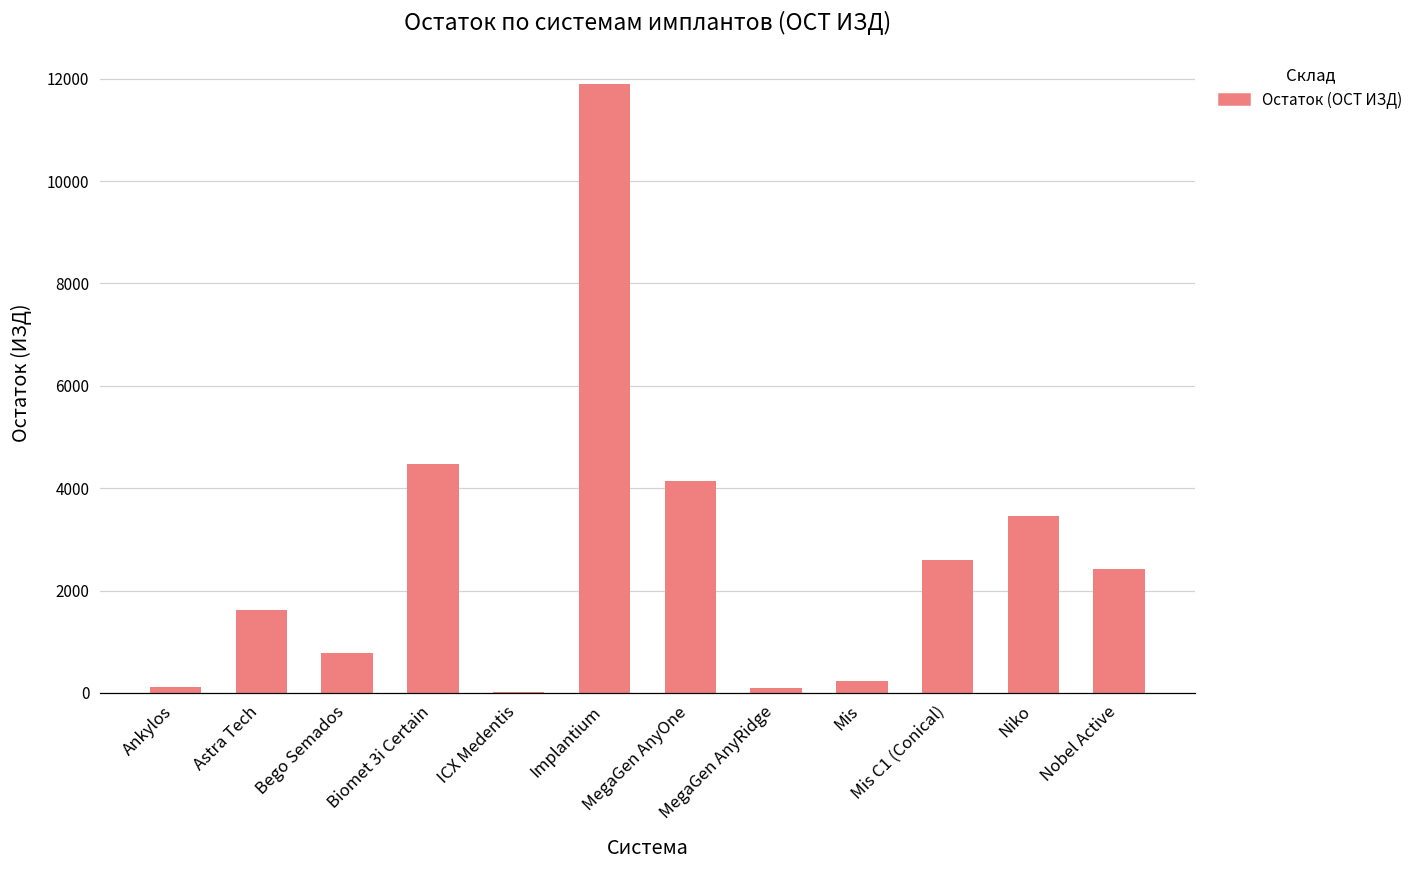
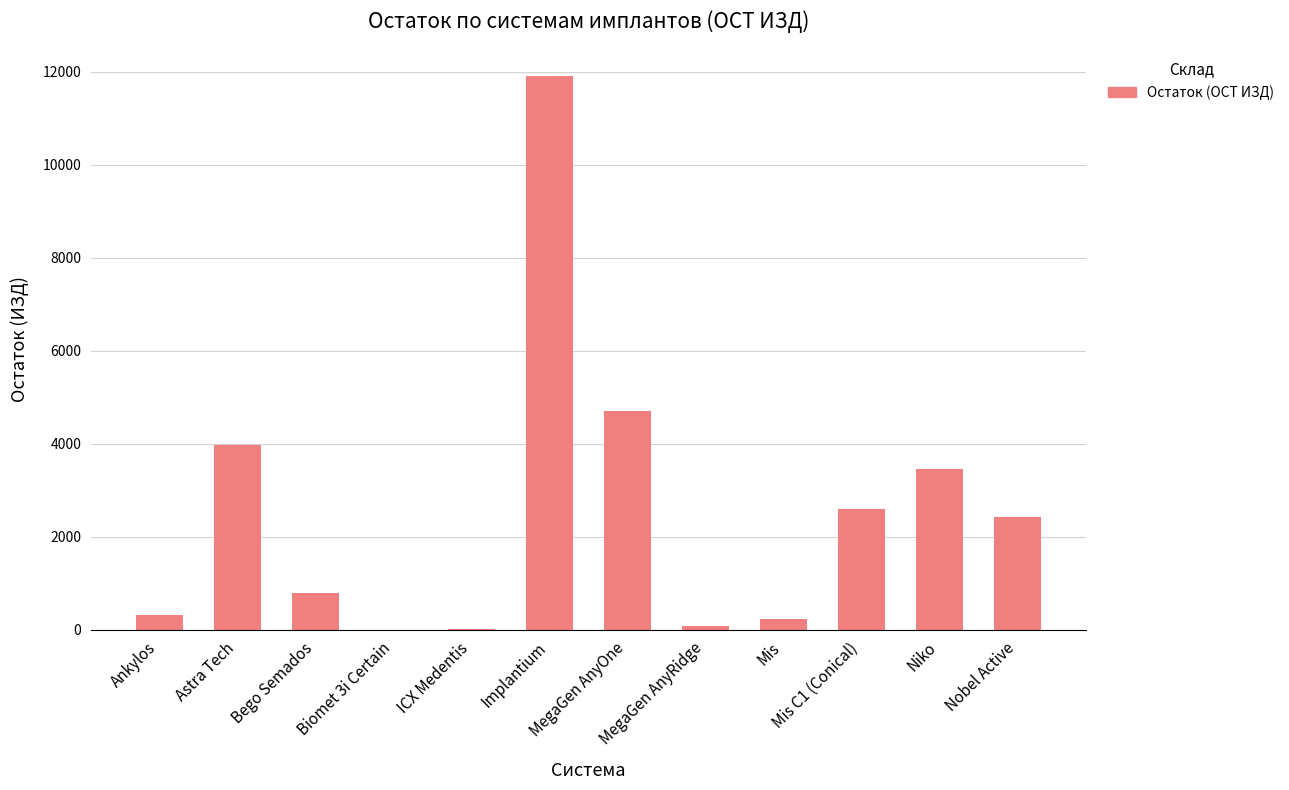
  {
-   "Ankylos": 100,
-   "Astra Tech": 1600,
+   "Ankylos": 300,
+   "Astra Tech": 4000,
    "Bego Semados": 800,
-   "Biomet 3i Certain": 4500,
+   "Biomet 3i Certain": 0,
    "Implantium": 11900,
-   "MegaGen AnyOne": 4100,
+   "MegaGen AnyOne": 4700,
    "MegaGen AnyRidge": 100,
    "Mis": 200,
    "Mis C1 (Conical)": 2600,
    "Niko": 3500,
    "Nobel Active": 2400
  }
